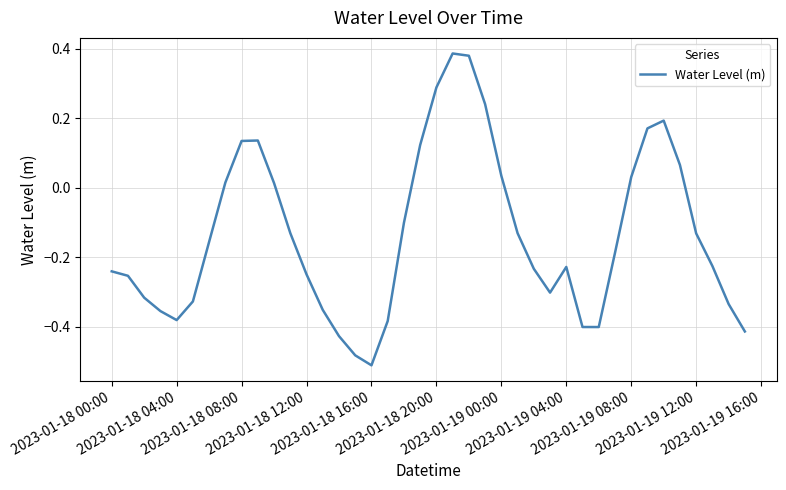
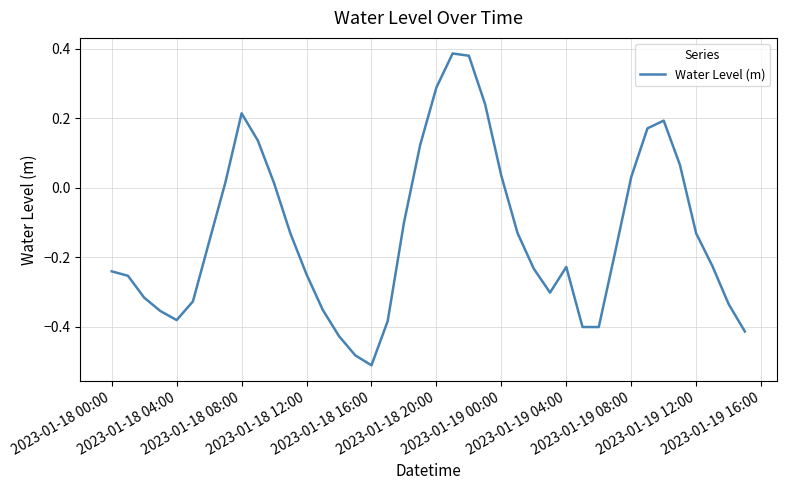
  {
    "2023-01-18 00:00": -0.24,
    "2023-01-18 04:00": -0.38,
-   "2023-01-18 08:00": 0.14,
+   "2023-01-18 08:00": 0.21,
    "2023-01-18 12:00": -0.25,
    "2023-01-18 16:00": -0.51,
    "2023-01-18 20:00": 0.29,
    "2023-01-19 00:00": 0.03,
    "2023-01-19 04:00": -0.23,
    "2023-01-19 08:00": 0.03,
    "2023-01-19 12:00": -0.13
  }
